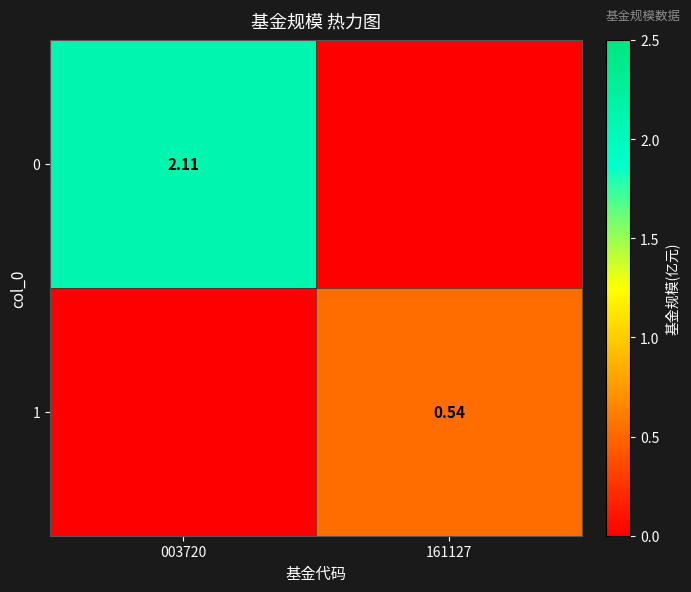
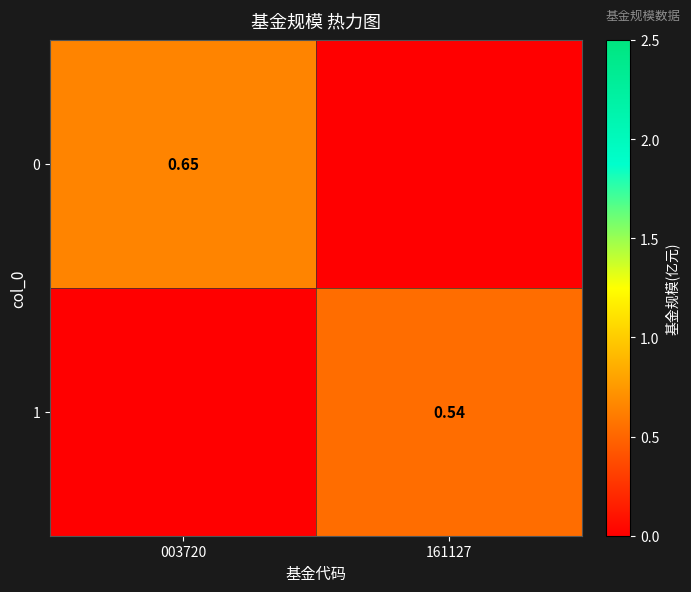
  {
    "0": {
-     "003720": 2.11
+     "003720": 0.65
    },
    "1": {
      "161127": 0.54
    }
  }
